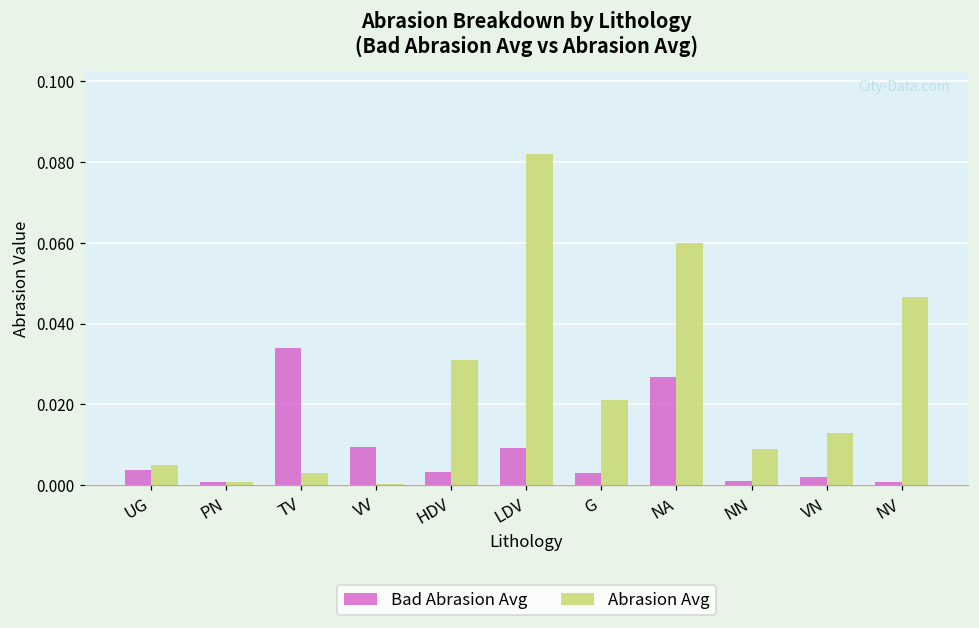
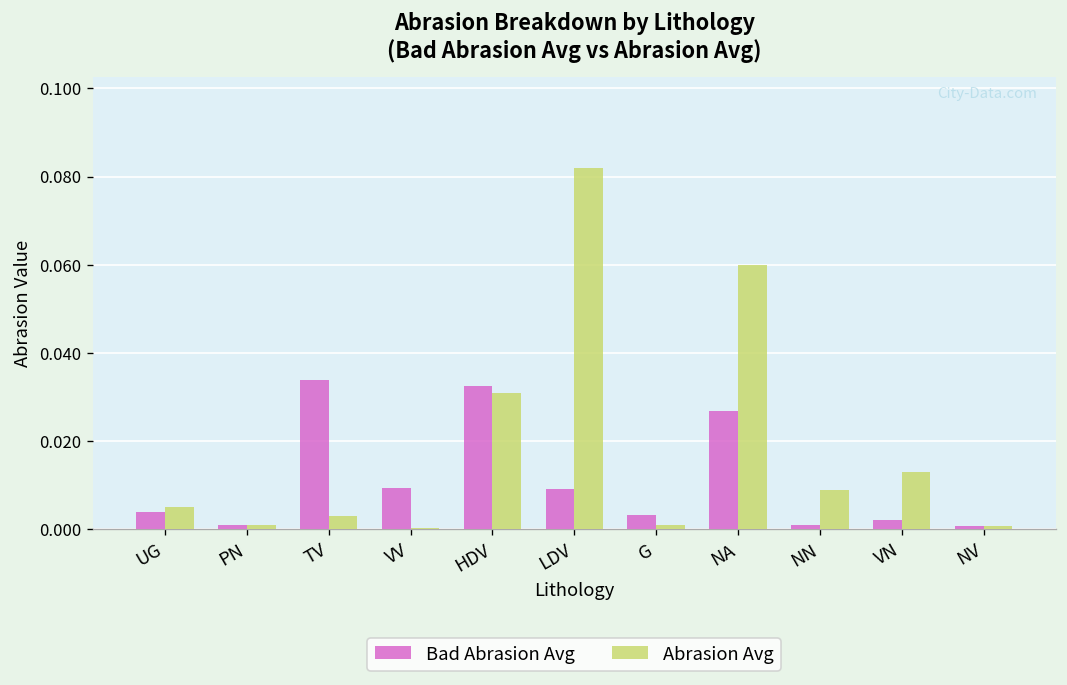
  {
    "Bad Abrasion Avg": {
      "UG": 0.004,
      "PN": 0.001,
      "TV": 0.034,
      "VV": 0.009,
-     "HDV": 0.003,
+     "HDV": 0.033,
      "LDV": 0.009,
      "G": 0.003,
      "NA": 0.027,
      "NN": 0.001,
      "VN": 0.002,
      "NV": 0.001
    },
    "Abrasion Avg": {
      "UG": 0.005,
      "PN": 0.001,
      "TV": 0.003,
      "HDV": 0.031,
      "LDV": 0.082,
-     "G": 0.021,
+     "G": 0.001,
      "NA": 0.060,
      "NN": 0.009,
      "VN": 0.013,
-     "NV": 0.047
+     "NV": 0.001
    }
  }
